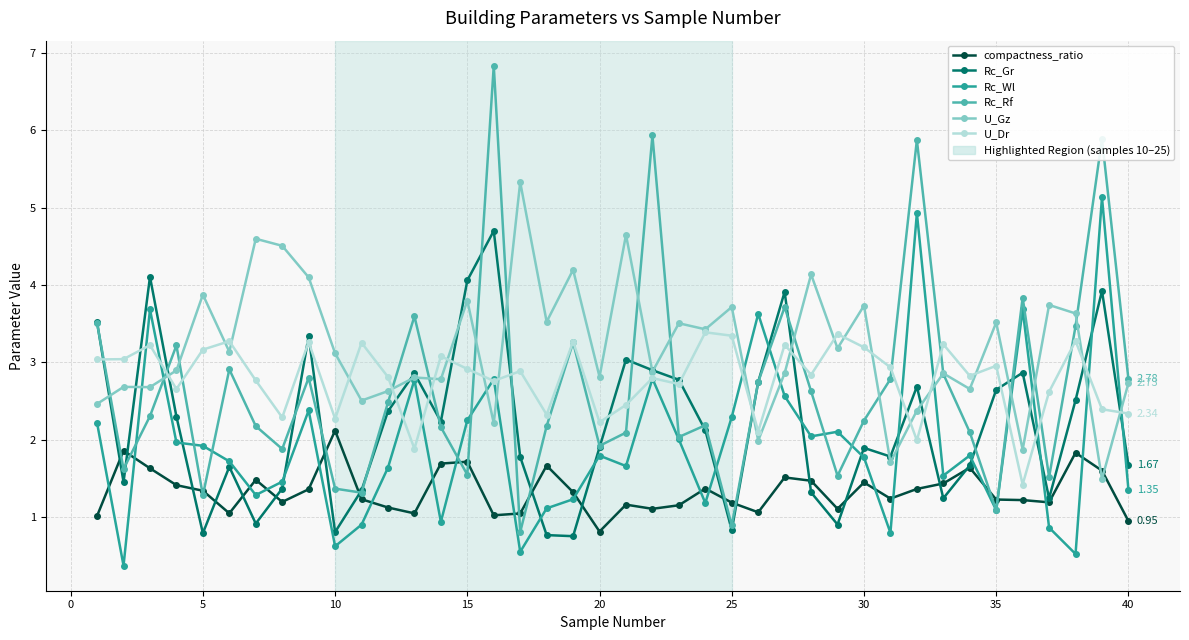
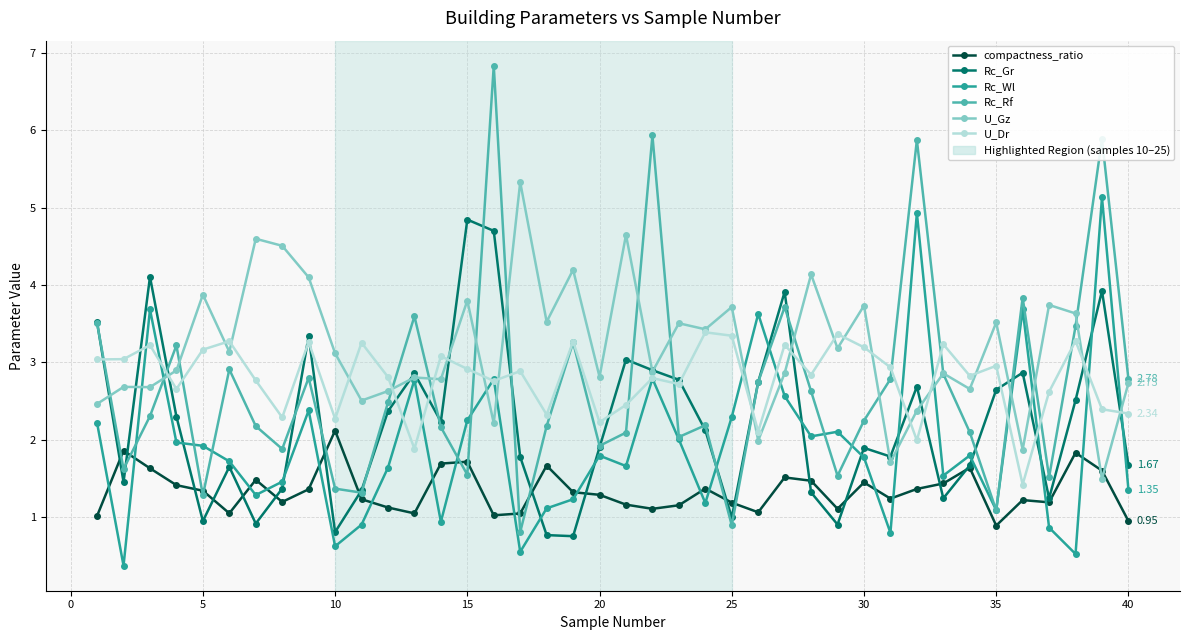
  {
    "compactness_ratio": {
      "5": 1.3,
      "10": 2.1,
      "15": 1.7,
-     "20": 0.8,
+     "20": 1.3,
      "25": 1.2,
      "30": 1.4,
-     "35": 1.2
+     "35": 0.9
    },
    "Rc_Gr": {
-     "5": 0.8,
+     "5": 0.9,
      "10": 0.8,
-     "15": 4.1,
-     "25": 0.8,
+     "15": 4.8,
+     "25": 1.0,
      "30": 1.9,
      "35": 2.6
    }
  }
